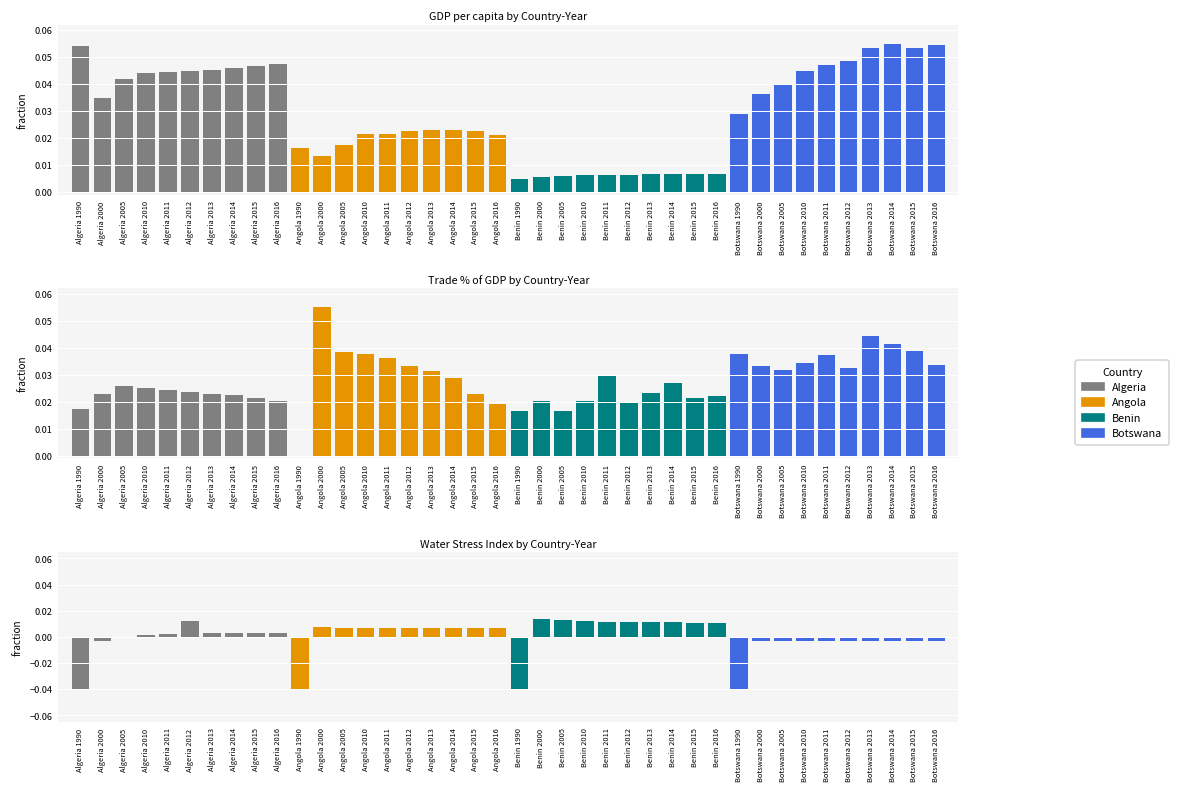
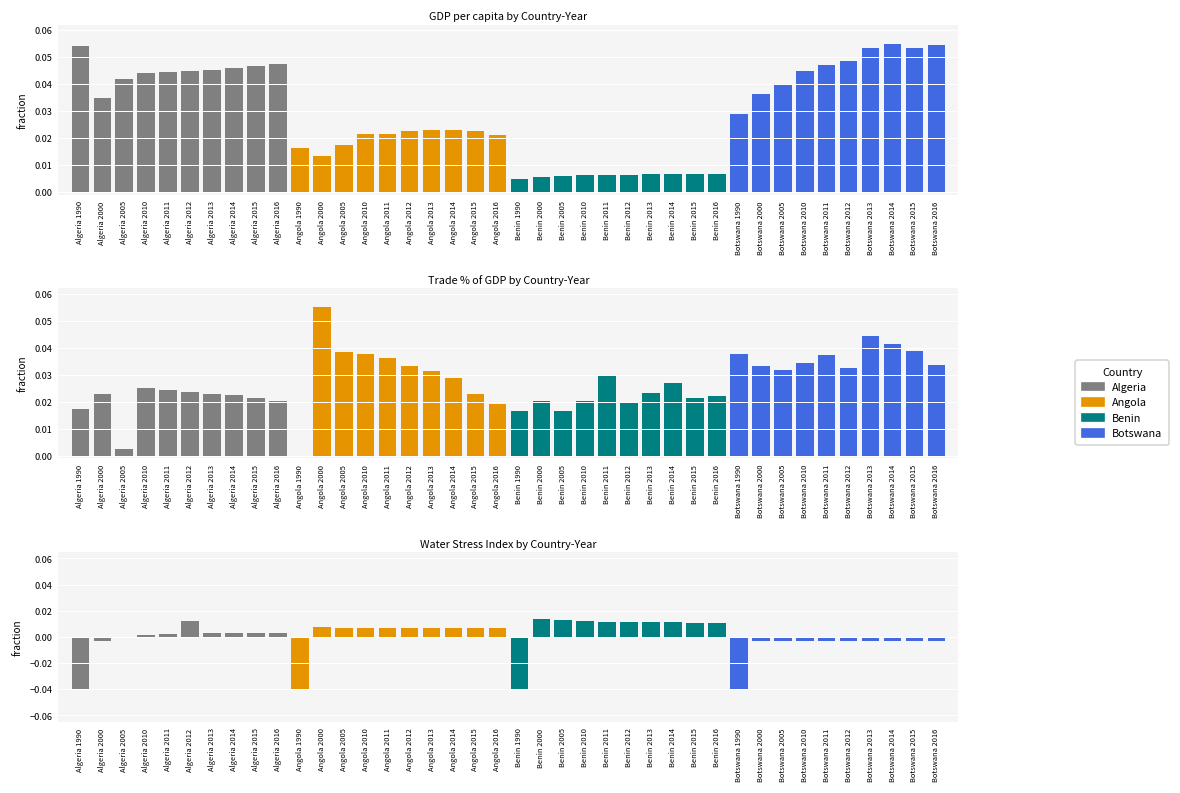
  {
    "GDP per capita by Country-Year": {
      "Algeria 1990": 0.054,
      "Algeria 2000": 0.035,
      "Algeria 2005": 0.042,
      "Algeria 2010": 0.044,
      "Algeria 2011": 0.044,
      "Algeria 2012": 0.045,
      "Algeria 2013": 0.045,
      "Algeria 2014": 0.046,
      "Algeria 2015": 0.047,
      "Algeria 2016": 0.047,
      "Angola 1990": 0.016,
      "Angola 2000": 0.013,
      "Angola 2005": 0.017,
      "Angola 2010": 0.022,
      "Angola 2011": 0.022,
      "Angola 2012": 0.023,
      "Angola 2013": 0.023,
      "Angola 2014": 0.023,
      "Angola 2015": 0.023,
      "Angola 2016": 0.021,
      "Benin 1990": 0.005,
      "Benin 2000": 0.006,
      "Benin 2005": 0.006,
      "Benin 2010": 0.006,
      "Benin 2011": 0.006,
      "Benin 2012": 0.006,
      "Benin 2013": 0.007,
      "Benin 2014": 0.007,
      "Benin 2015": 0.007,
      "Benin 2016": 0.007,
      "Botswana 1990": 0.029,
      "Botswana 2000": 0.036,
      "Botswana 2005": 0.040,
      "Botswana 2010": 0.045,
      "Botswana 2011": 0.047,
      "Botswana 2012": 0.049,
      "Botswana 2013": 0.053,
      "Botswana 2014": 0.055,
      "Botswana 2015": 0.053,
      "Botswana 2016": 0.055
    },
    "Trade % of GDP by Country-Year": {
      "Algeria 1990": 0.017,
      "Algeria 2000": 0.023,
-     "Algeria 2005": 0.026,
+     "Algeria 2005": 0.002,
      "Algeria 2010": 0.025,
      "Algeria 2011": 0.024,
      "Algeria 2012": 0.024,
      "Algeria 2013": 0.023,
      "Algeria 2014": 0.022,
      "Algeria 2015": 0.022,
      "Algeria 2016": 0.020,
      "Angola 1990": 0.000,
      "Angola 2000": 0.055,
      "Angola 2005": 0.038,
      "Angola 2010": 0.038,
      "Angola 2011": 0.036,
      "Angola 2012": 0.033,
      "Angola 2013": 0.031,
      "Angola 2014": 0.029,
      "Angola 2015": 0.023,
      "Angola 2016": 0.019,
      "Benin 1990": 0.016,
      "Benin 2000": 0.020,
      "Benin 2005": 0.017,
      "Benin 2010": 0.020,
      "Benin 2011": 0.029,
      "Benin 2012": 0.020,
      "Benin 2013": 0.023,
      "Benin 2014": 0.027,
      "Benin 2015": 0.021,
      "Benin 2016": 0.022,
      "Botswana 1990": 0.038,
      "Botswana 2000": 0.033,
      "Botswana 2005": 0.032,
      "Botswana 2010": 0.034,
      "Botswana 2011": 0.037,
      "Botswana 2012": 0.033,
      "Botswana 2013": 0.044,
      "Botswana 2014": 0.041,
      "Botswana 2015": 0.039,
      "Botswana 2016": 0.034
    },
    "Water Stress Index by Country-Year": {
      "Algeria 1990": -0.041,
      "Algeria 2000": -0.003,
      "Algeria 2011": 0.002,
      "Algeria 2012": 0.012,
      "Algeria 2013": 0.003,
      "Algeria 2014": 0.003,
      "Algeria 2015": 0.003,
      "Algeria 2016": 0.003,
      "Angola 1990": -0.041,
      "Angola 2000": 0.008,
      "Angola 2005": 0.007,
      "Angola 2010": 0.007,
      "Angola 2011": 0.007,
      "Angola 2012": 0.007,
      "Angola 2013": 0.007,
      "Angola 2014": 0.006,
      "Angola 2015": 0.006,
      "Angola 2016": 0.006,
      "Benin 1990": -0.041,
      "Benin 2000": 0.014,
      "Benin 2005": 0.013,
      "Benin 2010": 0.012,
      "Benin 2011": 0.012,
      "Benin 2012": 0.011,
      "Benin 2013": 0.011,
      "Benin 2014": 0.011,
      "Benin 2015": 0.011,
      "Benin 2016": 0.011,
      "Botswana 1990": -0.041,
      "Botswana 2000": -0.003,
      "Botswana 2005": -0.003,
      "Botswana 2010": -0.003,
      "Botswana 2011": -0.003,
      "Botswana 2012": -0.003,
      "Botswana 2013": -0.003,
      "Botswana 2014": -0.003,
      "Botswana 2015": -0.003,
      "Botswana 2016": -0.003
    }
  }
